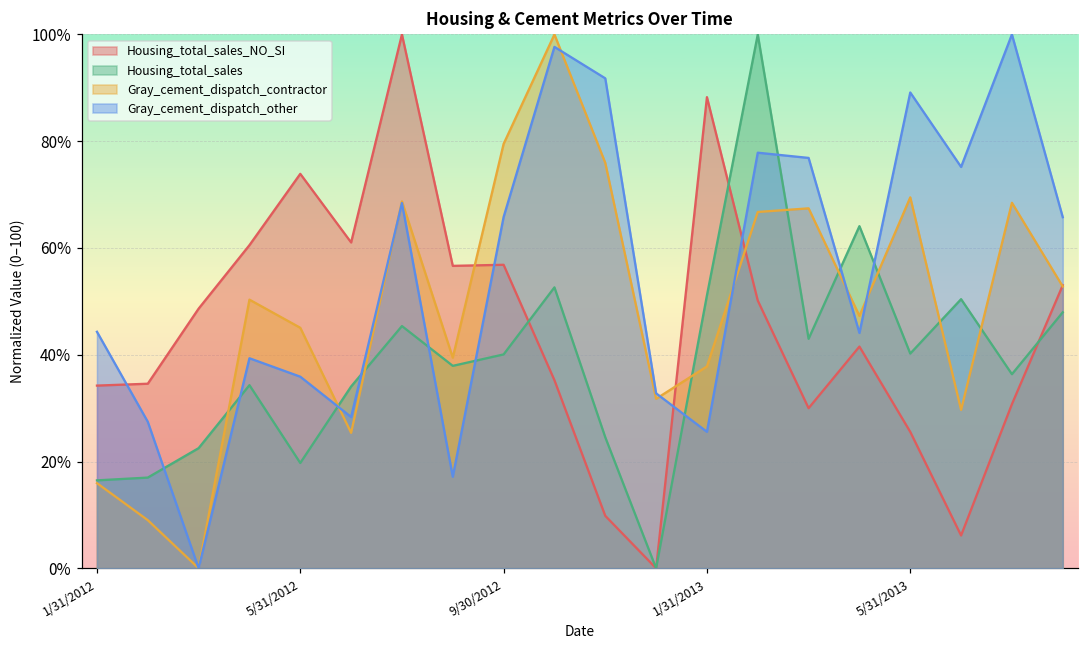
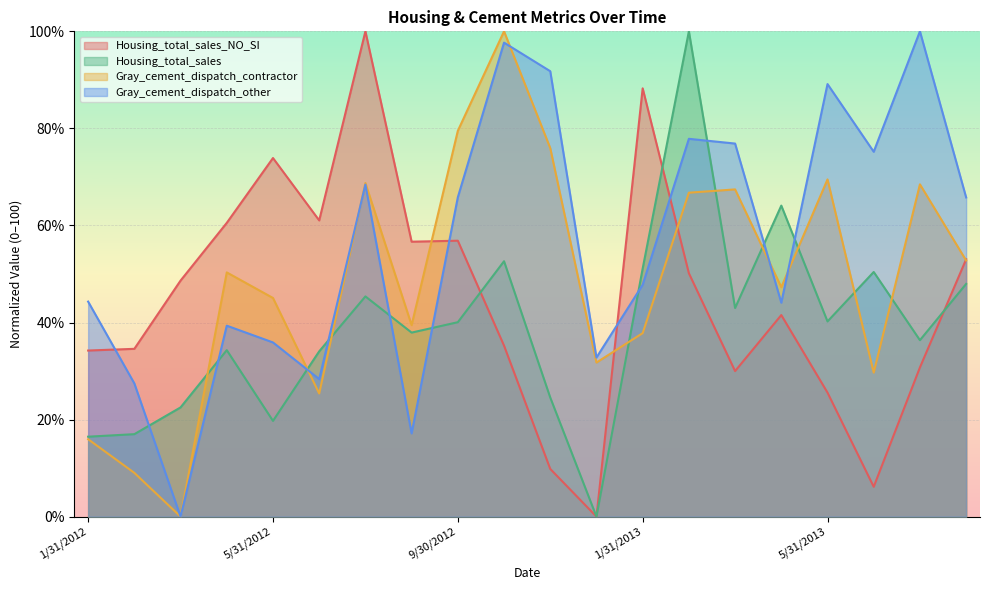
  {
    "Housing_total_sales": {
      "5/31/2012": "20%",
      "9/30/2012": "40%",
      "1/31/2013": "51%",
      "5/31/2013": "40%"
    },
    "Gray_cement_dispatch_other": {
      "1/31/2012": "44%",
      "5/31/2012": "36%",
      "9/30/2012": "66%",
-     "1/31/2013": "26%",
+     "1/31/2013": "48%",
      "5/31/2013": "89%"
    }
  }
